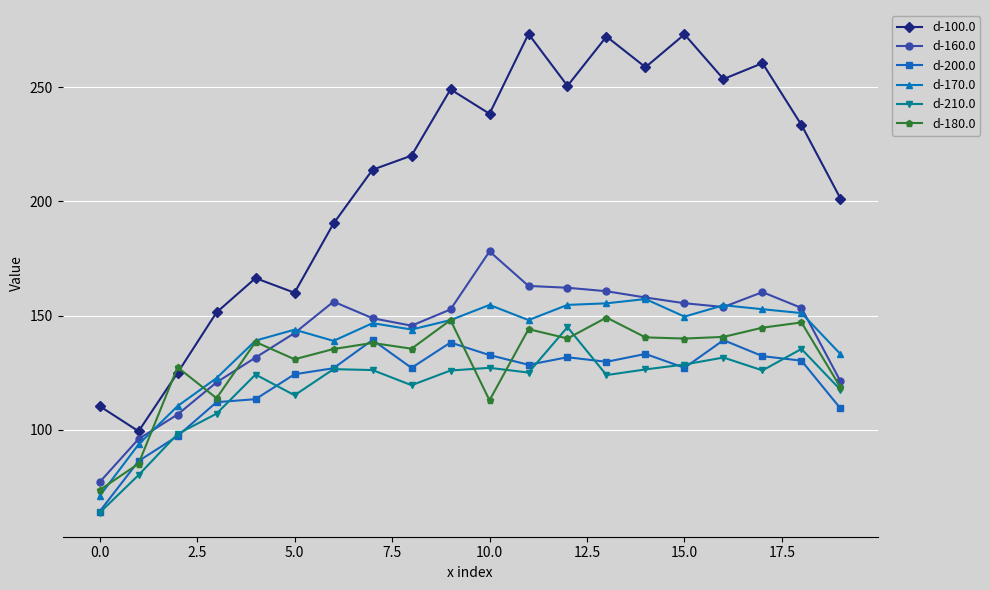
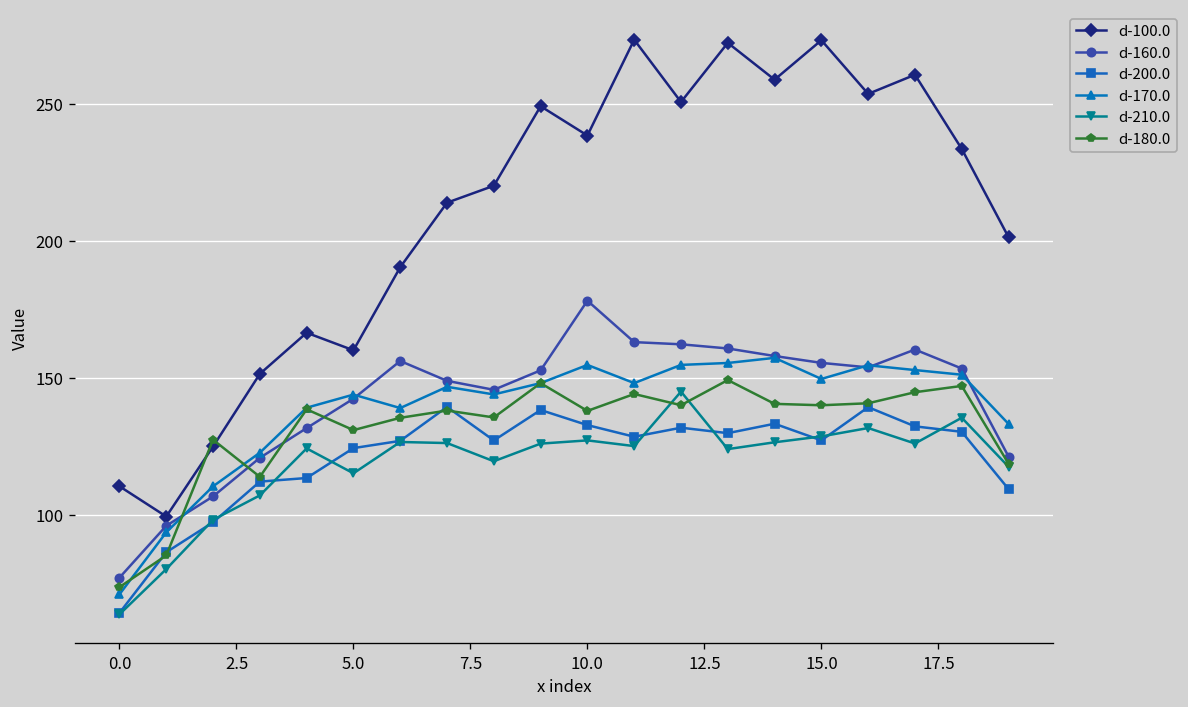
  {
    "d-100.0": {
      "0.0": 110,
      "5.0": 160,
      "10.0": 238,
      "15.0": 273
    },
    "d-180.0": {
      "0.0": 73,
      "5.0": 131,
-     "10.0": 113,
+     "10.0": 138,
      "15.0": 140
    }
  }
